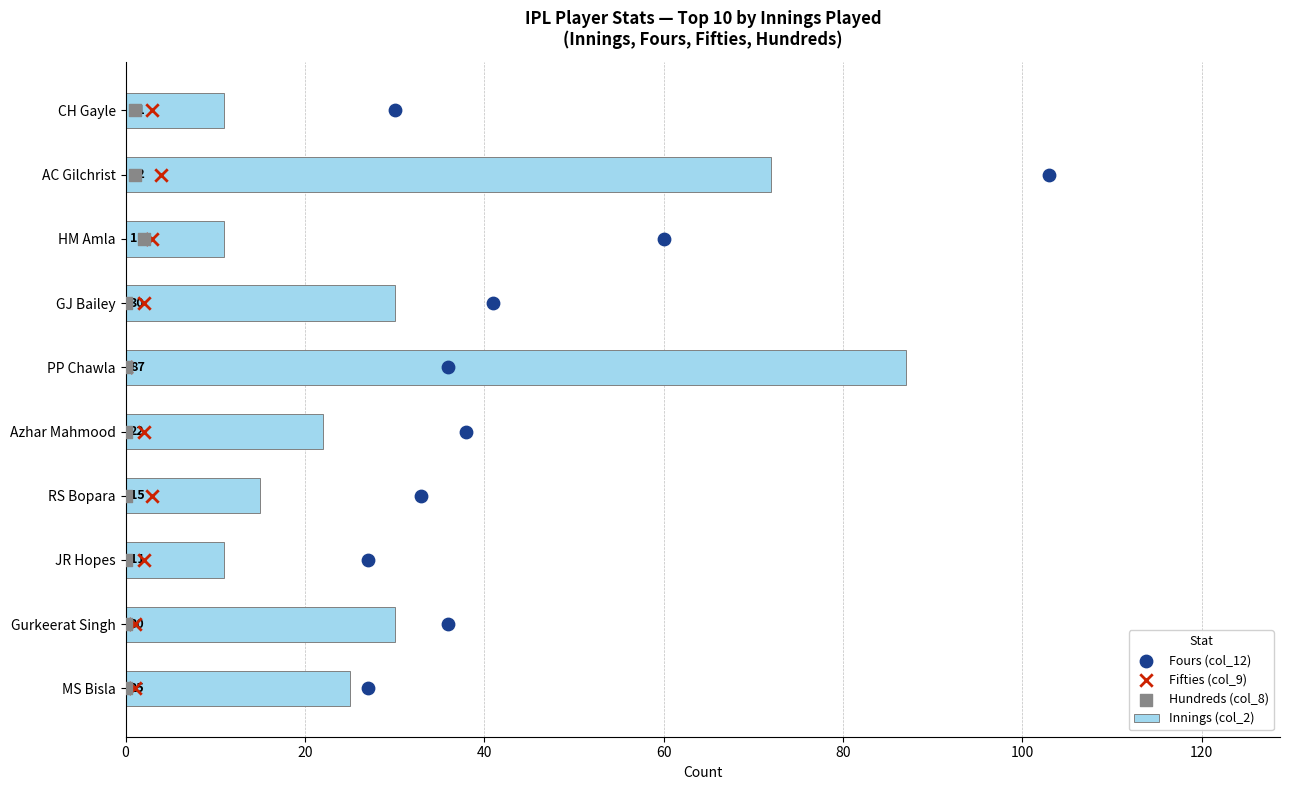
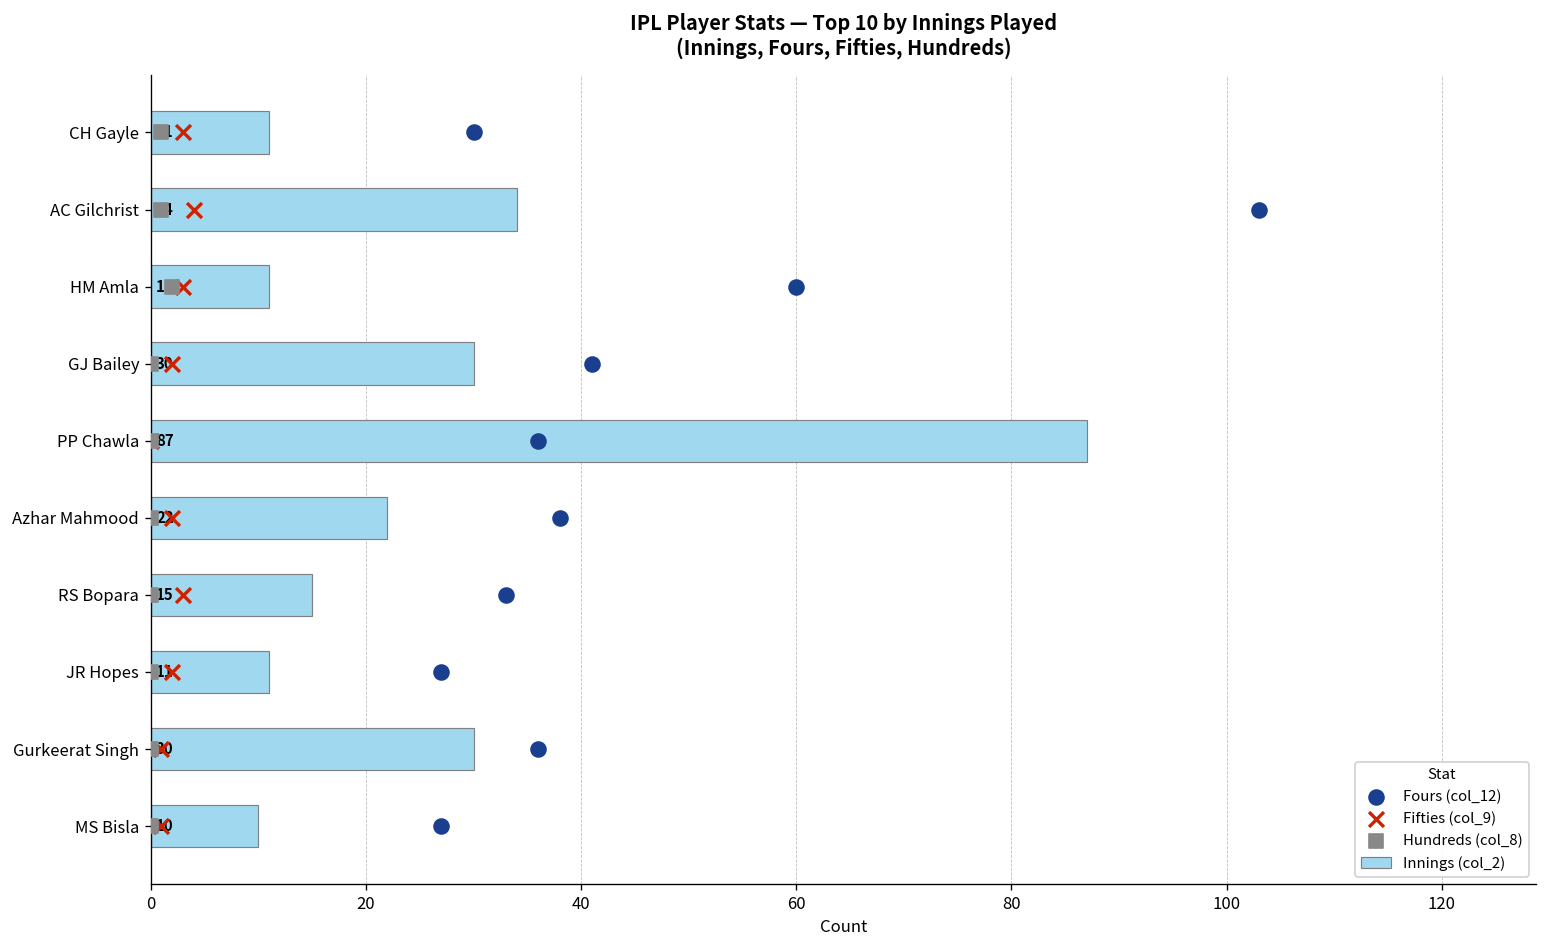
  {
    "Innings (col_2)": {
-     "AC Gilchrist": 72,
+     "AC Gilchrist": 34,
      "PP Chawla": 87,
      "RS Bopara": 15,
-     "MS Bisla": 25
+     "MS Bisla": 10
    }
  }
